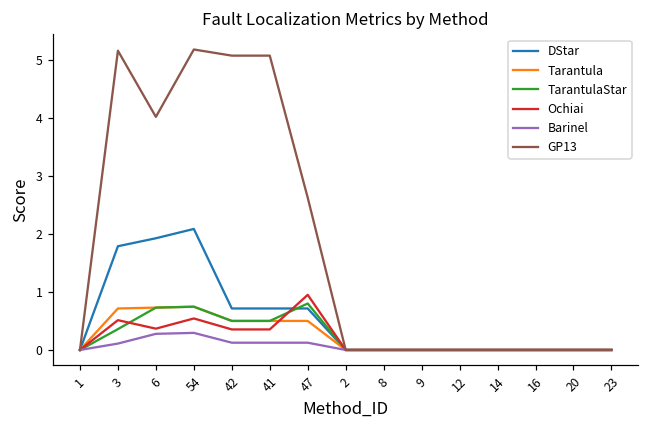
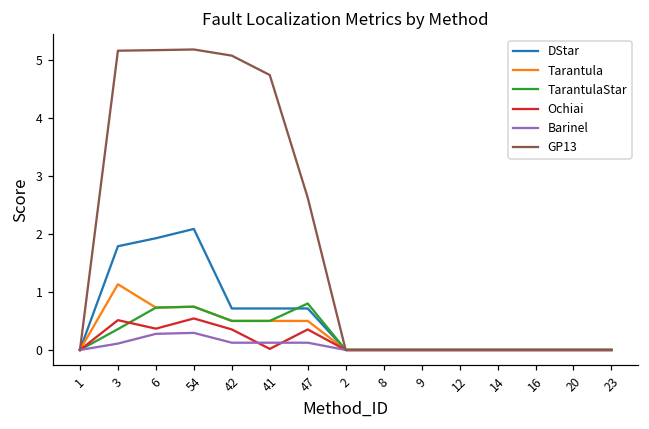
  {
    "DStar": {
      "3": 1.8,
      "6": 1.9,
      "54": 2.1,
      "42": 0.7,
      "41": 0.7,
      "47": 0.7
    },
    "Tarantula": {
-     "3": 0.7,
+     "3": 1.1,
      "47": 0.5
    },
    "TarantulaStar": {
      "3": 0.4,
      "47": 0.8
    },
    "Ochiai": {
      "3": 0.5,
      "6": 0.4,
      "54": 0.5,
      "42": 0.4,
-     "41": 0.4,
-     "47": 0.9
+     "41": 0.0,
+     "47": 0.4
    },
    "Barinel": {
      "3": 0.1,
      "6": 0.3,
      "54": 0.3,
      "42": 0.1,
      "41": 0.1,
      "47": 0.1
    },
    "GP13": {
      "3": 5.2,
-     "6": 4.0,
+     "6": 5.2,
      "54": 5.2,
      "42": 5.1,
-     "41": 5.1,
+     "41": 4.7,
      "47": 2.6
    }
  }
